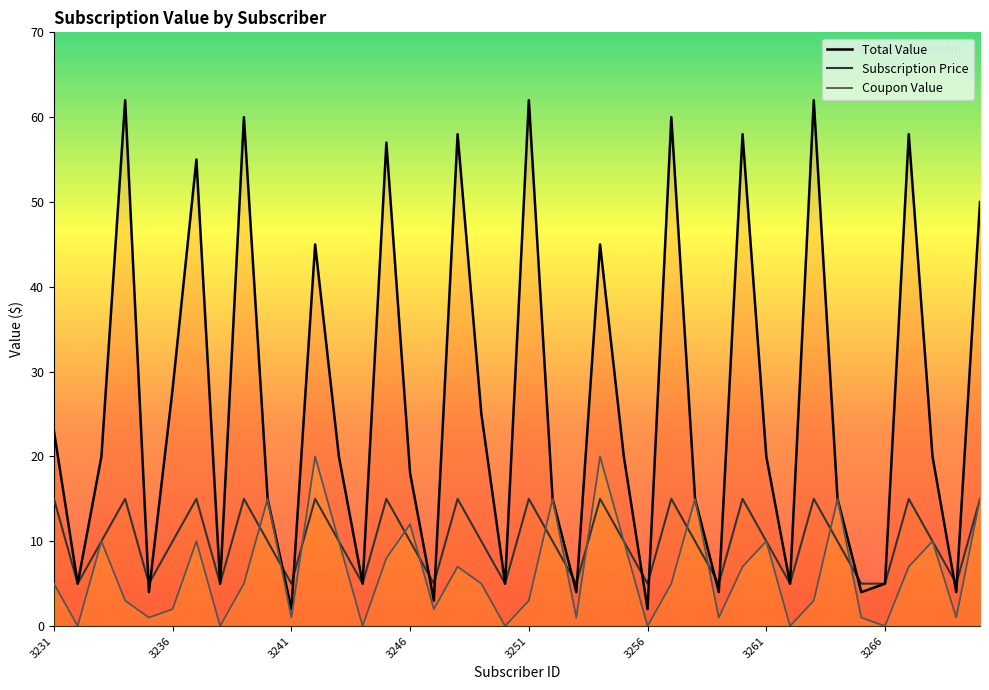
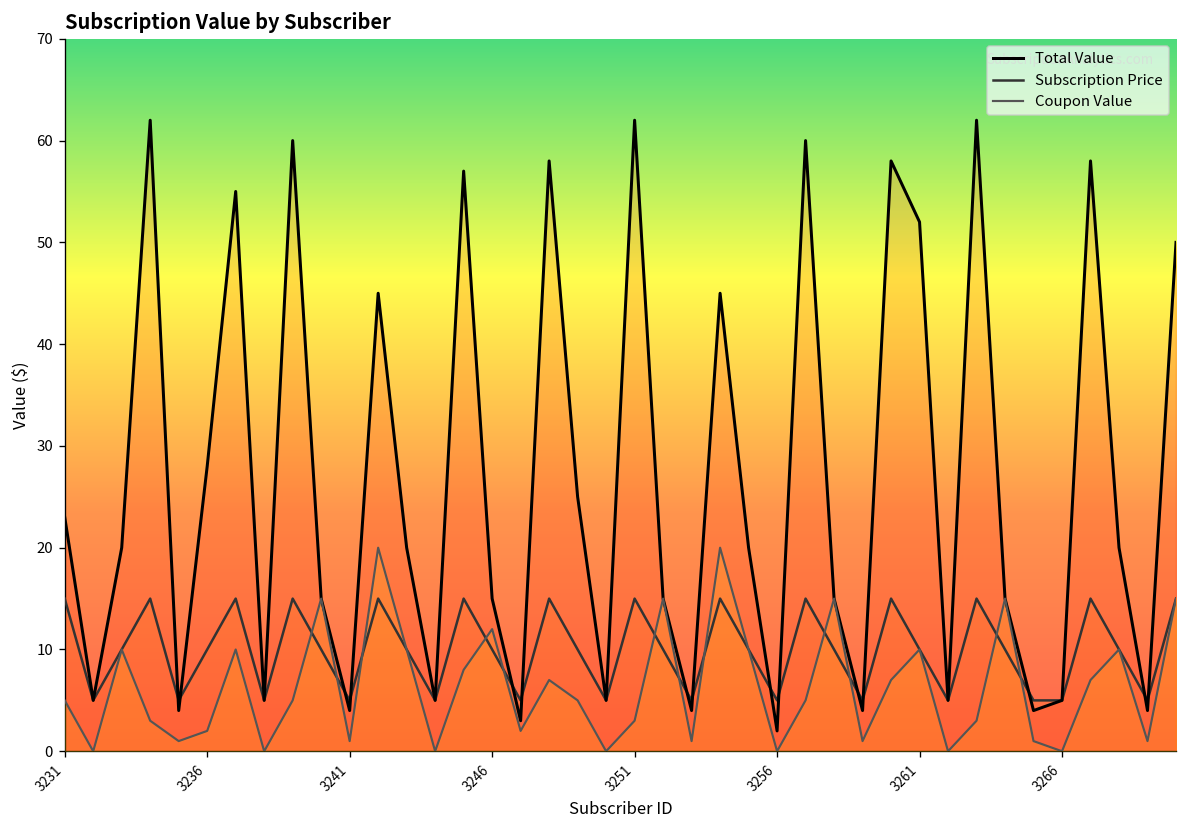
  {
    "Total Value": {
      "3231": 23,
      "3236": 28,
-     "3241": 2,
-     "3246": 18,
+     "3241": 4,
+     "3246": 15,
      "3251": 62,
      "3256": 2,
-     "3261": 20
+     "3261": 52
    }
  }
